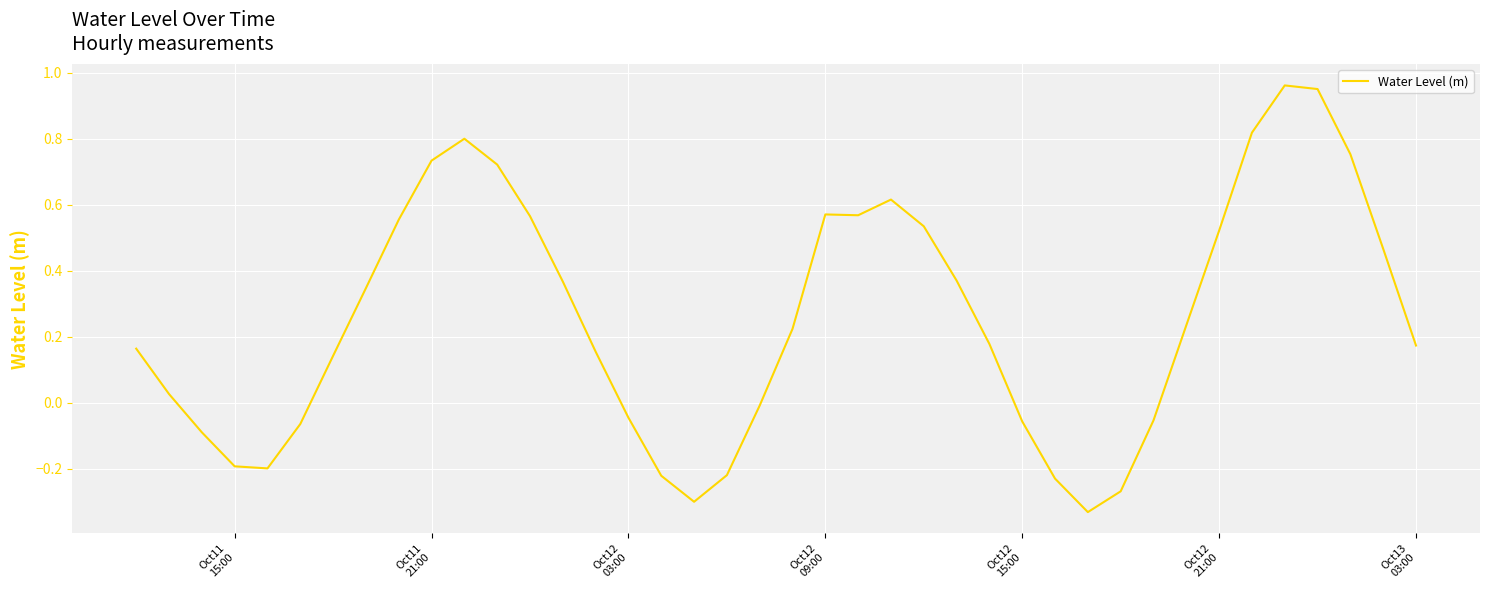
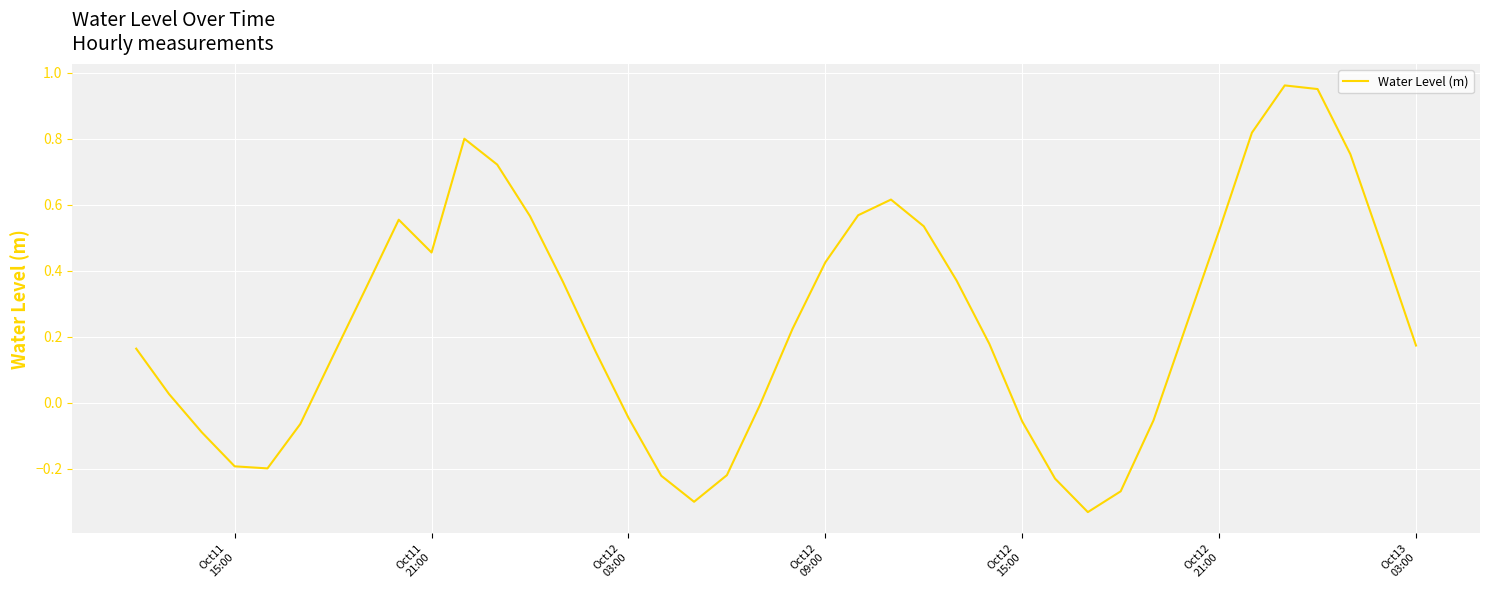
  {
    "Oct11 15:00": -0.19,
-   "Oct11 21:00": 0.73,
+   "Oct11 21:00": 0.46,
    "Oct12 03:00": -0.05,
-   "Oct12 09:00": 0.57,
+   "Oct12 09:00": 0.43,
    "Oct12 15:00": -0.06,
    "Oct12 21:00": 0.52,
    "Oct13 03:00": 0.17
  }
